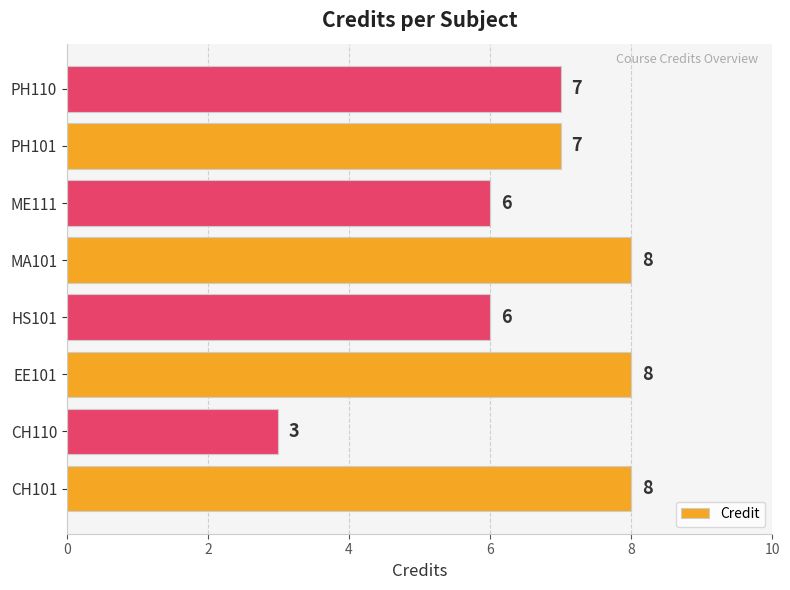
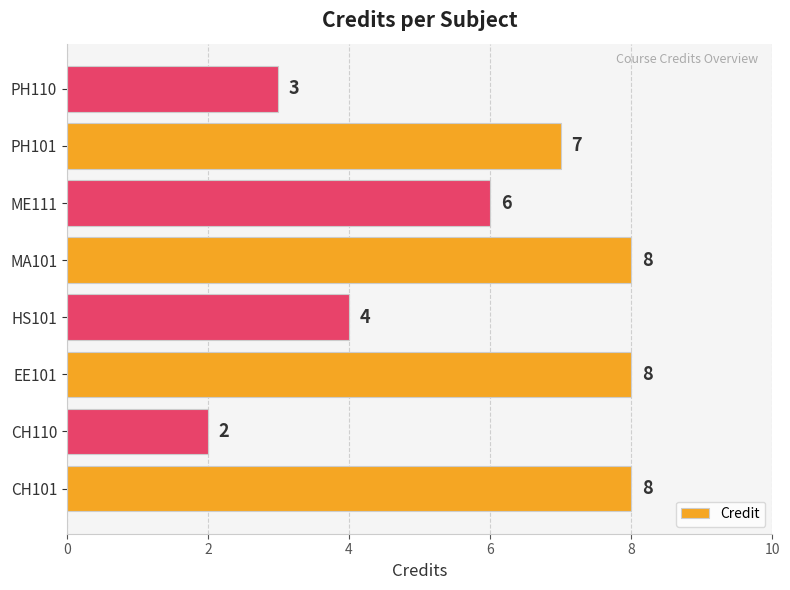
  {
-   "PH110": 7,
+   "PH110": 3,
    "PH101": 7,
    "ME111": 6,
    "MA101": 8,
-   "HS101": 6,
+   "HS101": 4,
    "EE101": 8,
-   "CH110": 3,
+   "CH110": 2,
    "CH101": 8
  }
